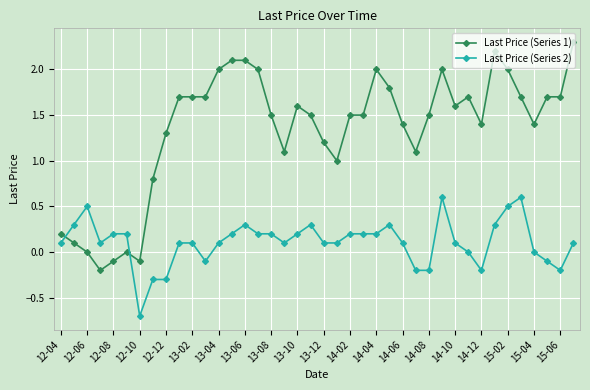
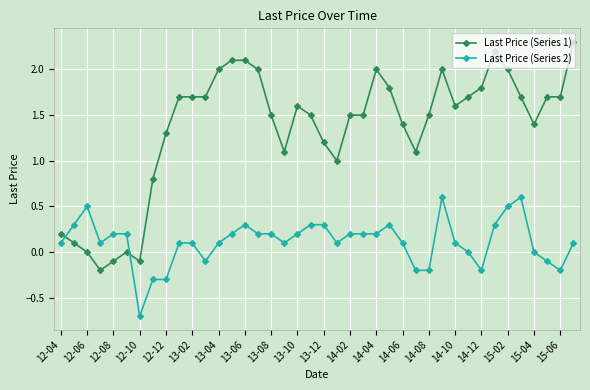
  {
    "Last Price (Series 1)": {
      "12-04": 0.2,
      "12-06": 0.0,
      "12-08": -0.1,
      "12-10": -0.1,
      "12-12": 1.3,
      "13-02": 1.7,
      "13-04": 2.0,
      "13-06": 2.1,
      "13-08": 1.5,
      "13-10": 1.6,
      "13-12": 1.2,
      "14-02": 1.5,
      "14-04": 2.0,
      "14-06": 1.4,
      "14-08": 1.5,
      "14-10": 1.6,
-     "14-12": 1.4,
+     "14-12": 1.8,
      "15-02": 2.0,
      "15-04": 1.4,
      "15-06": 1.7
    },
    "Last Price (Series 2)": {
      "12-04": 0.1,
      "12-06": 0.5,
      "12-08": 0.2,
      "12-10": -0.7,
      "12-12": -0.3,
      "13-02": 0.1,
      "13-04": 0.1,
      "13-06": 0.3,
      "13-08": 0.2,
      "13-10": 0.2,
-     "13-12": 0.1,
+     "13-12": 0.3,
      "14-02": 0.2,
      "14-04": 0.2,
      "14-06": 0.1,
      "14-08": -0.2,
      "14-10": 0.1,
      "14-12": -0.2,
      "15-02": 0.5,
      "15-04": 0.0,
      "15-06": -0.2
    }
  }
